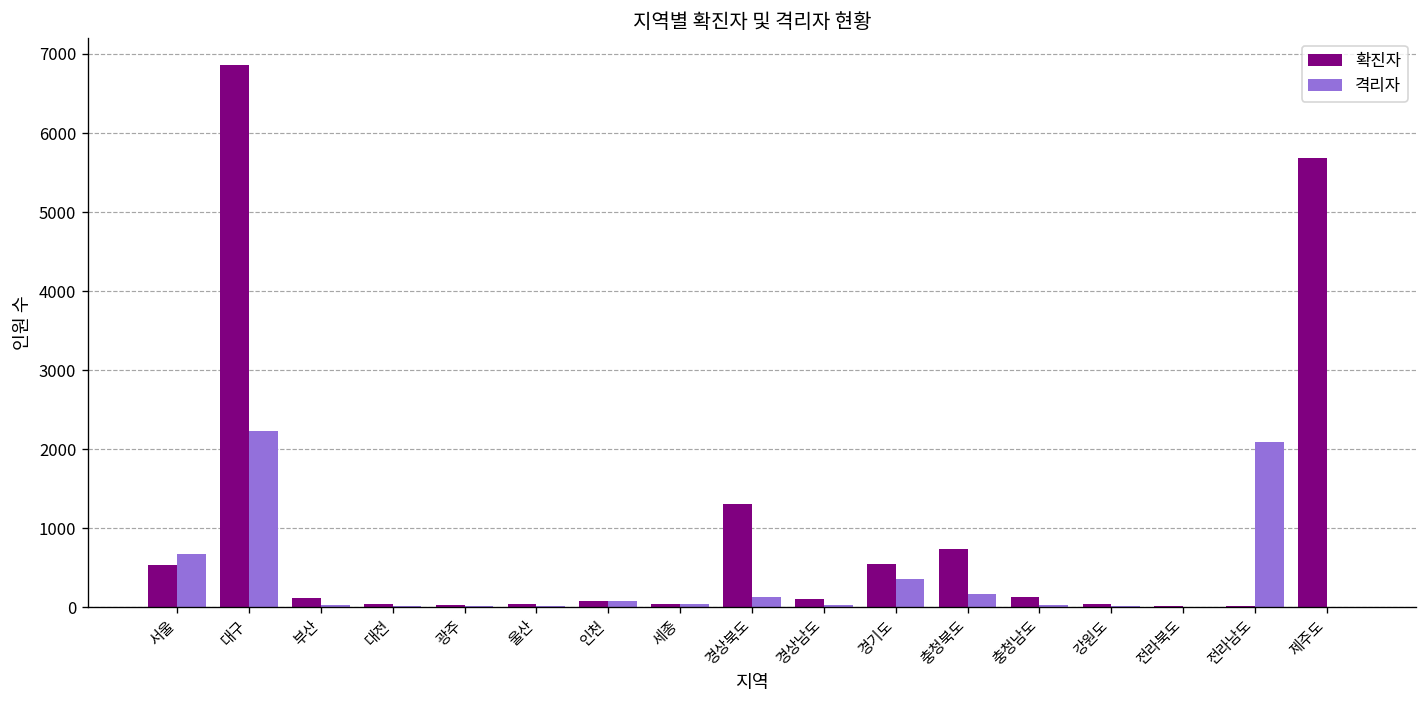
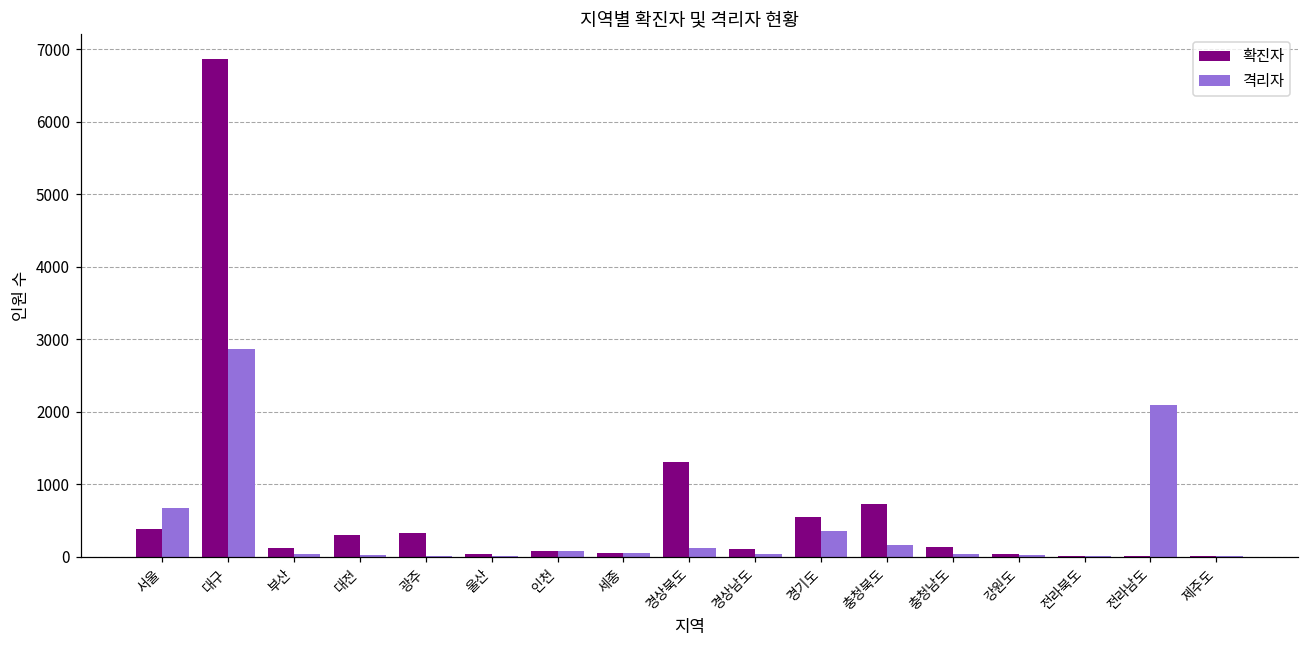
  {
    "확진자": {
-     "서울": 500,
+     "서울": 400,
      "대구": 6900,
      "부산": 100,
-     "대전": 0,
-     "광주": 0,
+     "대전": 300,
+     "광주": 300,
      "울산": 0,
      "인천": 100,
      "세종": 0,
      "경상북도": 1300,
      "경상남도": 100,
      "경기도": 500,
      "충청북도": 700,
      "충청남도": 100,
      "강원도": 0,
-     "제주도": 5700
+     "제주도": 0
    },
    "격리자": {
      "서울": 700,
-     "대구": 2200,
+     "대구": 2900,
      "인천": 100,
      "세종": 0,
      "경상북도": 100,
      "경기도": 400,
      "충청북도": 200,
      "전라남도": 2100
    }
  }
